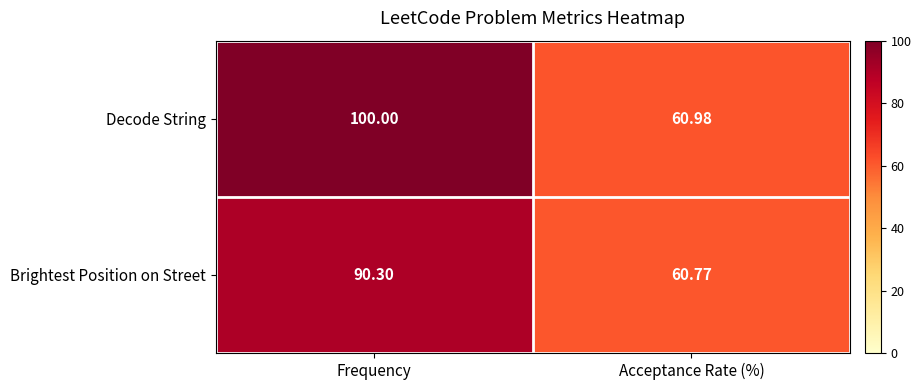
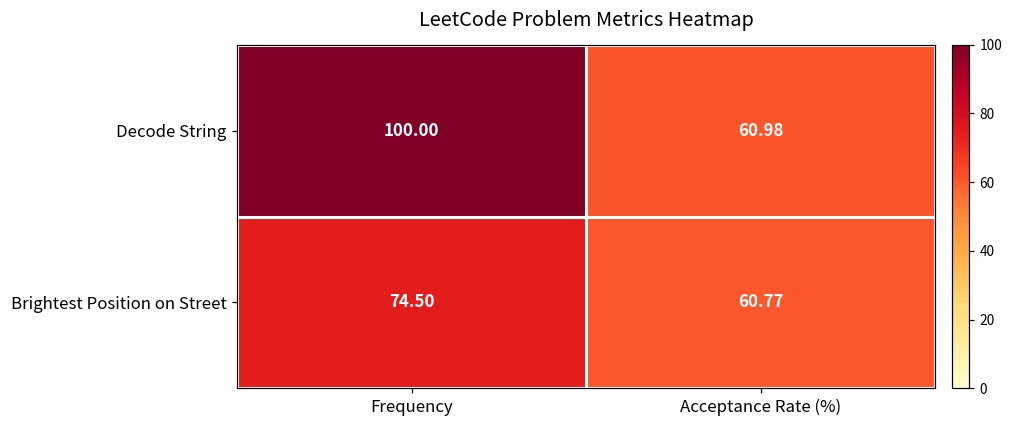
  {
    "Decode String": {
      "Frequency": 100.00,
      "Acceptance Rate (%)": 60.98
    },
    "Brightest Position on Street": {
-     "Frequency": 90.30,
+     "Frequency": 74.50,
      "Acceptance Rate (%)": 60.77
    }
  }
